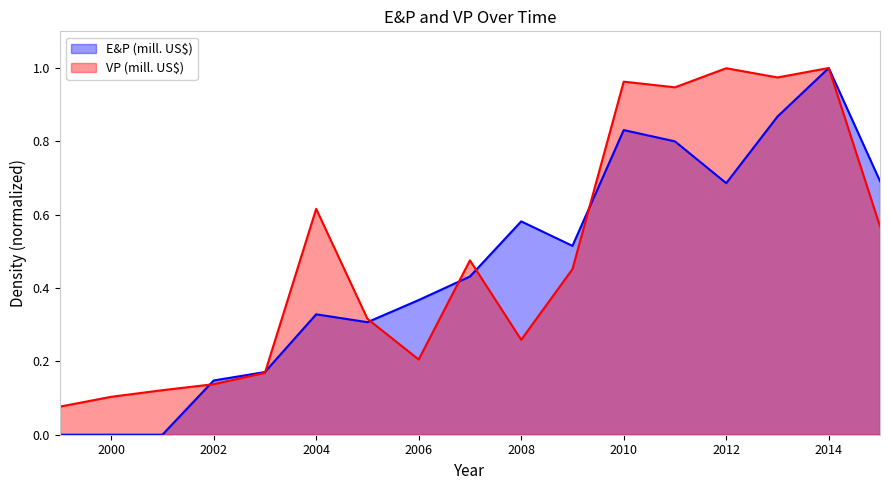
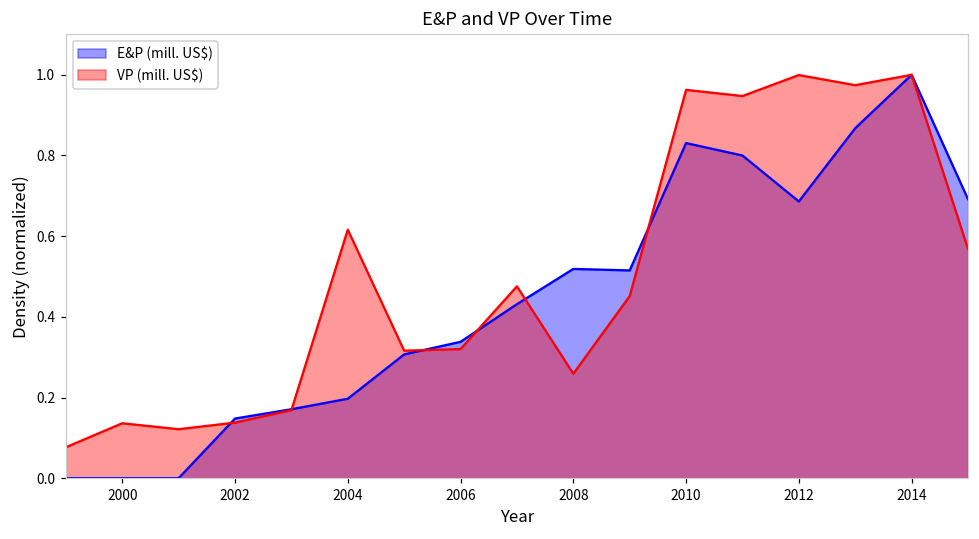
  {
    "E&P (mill. US$)": {
      "2000": 0.00,
      "2002": 0.15,
-     "2004": 0.33,
-     "2006": 0.37,
-     "2008": 0.58,
+     "2004": 0.20,
+     "2006": 0.34,
+     "2008": 0.52,
      "2010": 0.83,
      "2012": 0.69
    },
    "VP (mill. US$)": {
-     "2000": 0.10,
+     "2000": 0.14,
      "2002": 0.14,
      "2004": 0.62,
-     "2006": 0.21,
+     "2006": 0.32,
      "2008": 0.26,
      "2010": 0.96,
      "2012": 1.00
    }
  }
